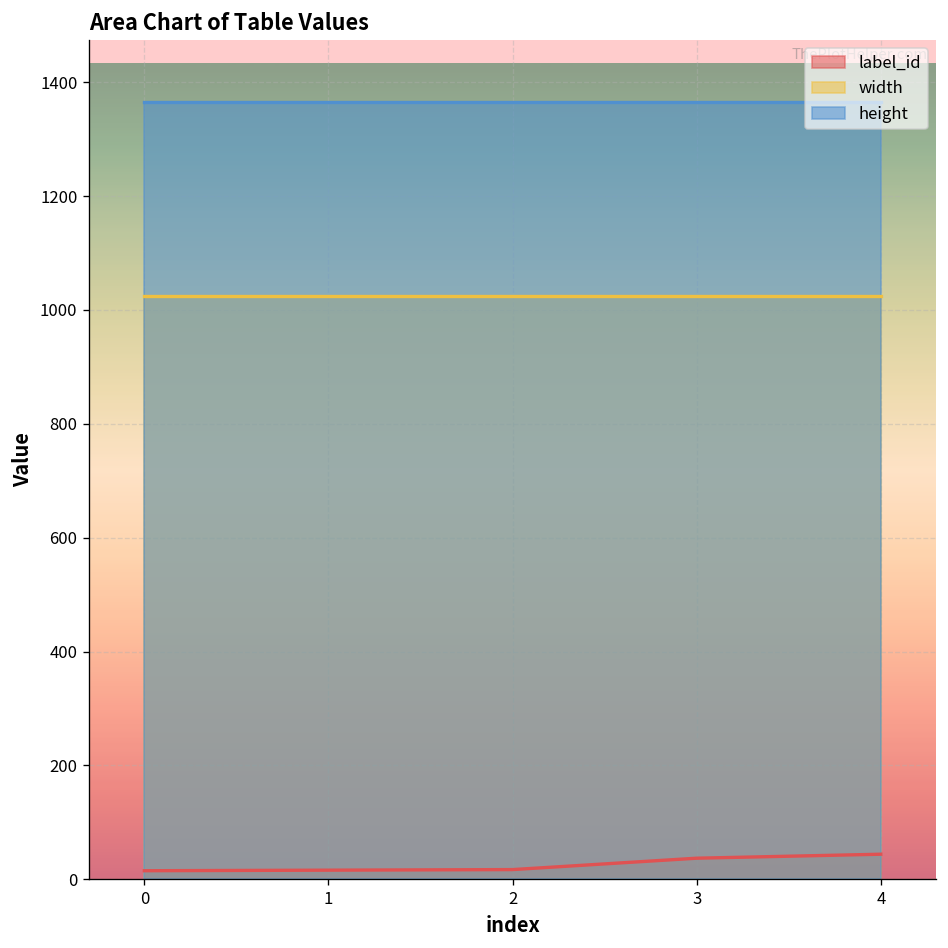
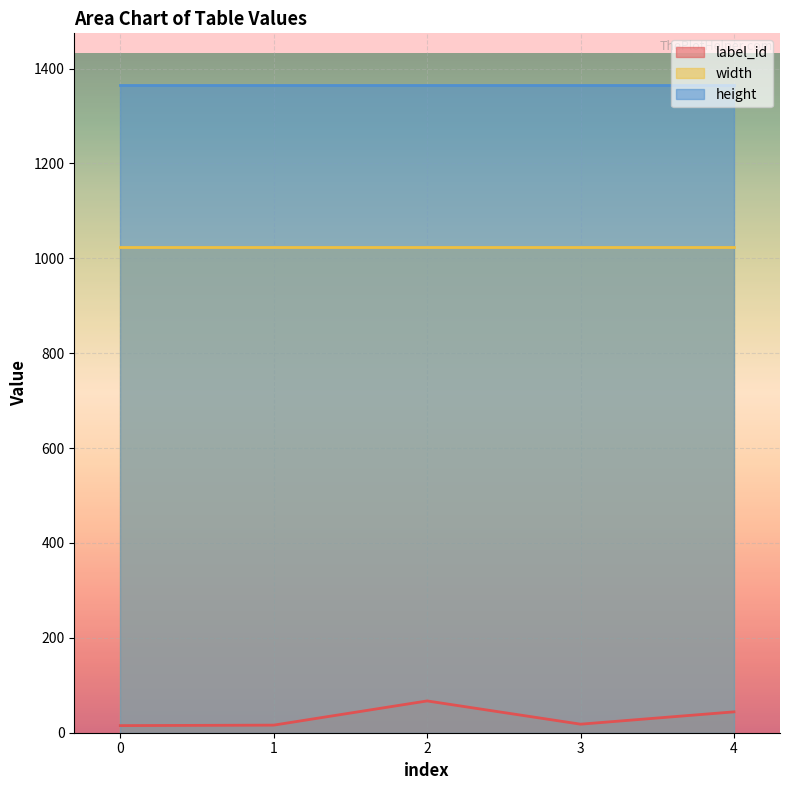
  {
    "label_id": {
      "0": 20,
      "1": 20,
-     "2": 20,
-     "3": 40,
+     "2": 70,
+     "3": 20,
      "4": 40
    },
    "width": {
      "0": 1020,
      "1": 1020,
      "2": 1020,
      "3": 1020,
      "4": 1020
    },
    "height": {
      "0": 1370,
      "1": 1370,
      "2": 1370,
      "3": 1370
    }
  }
